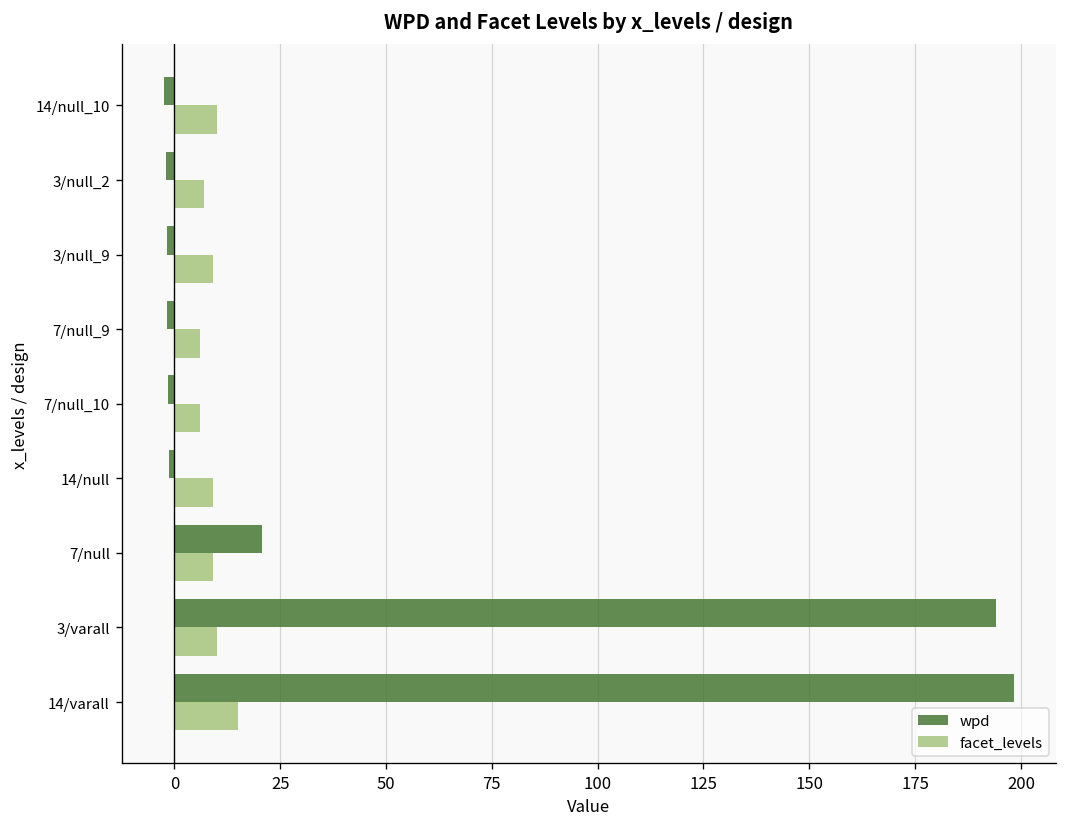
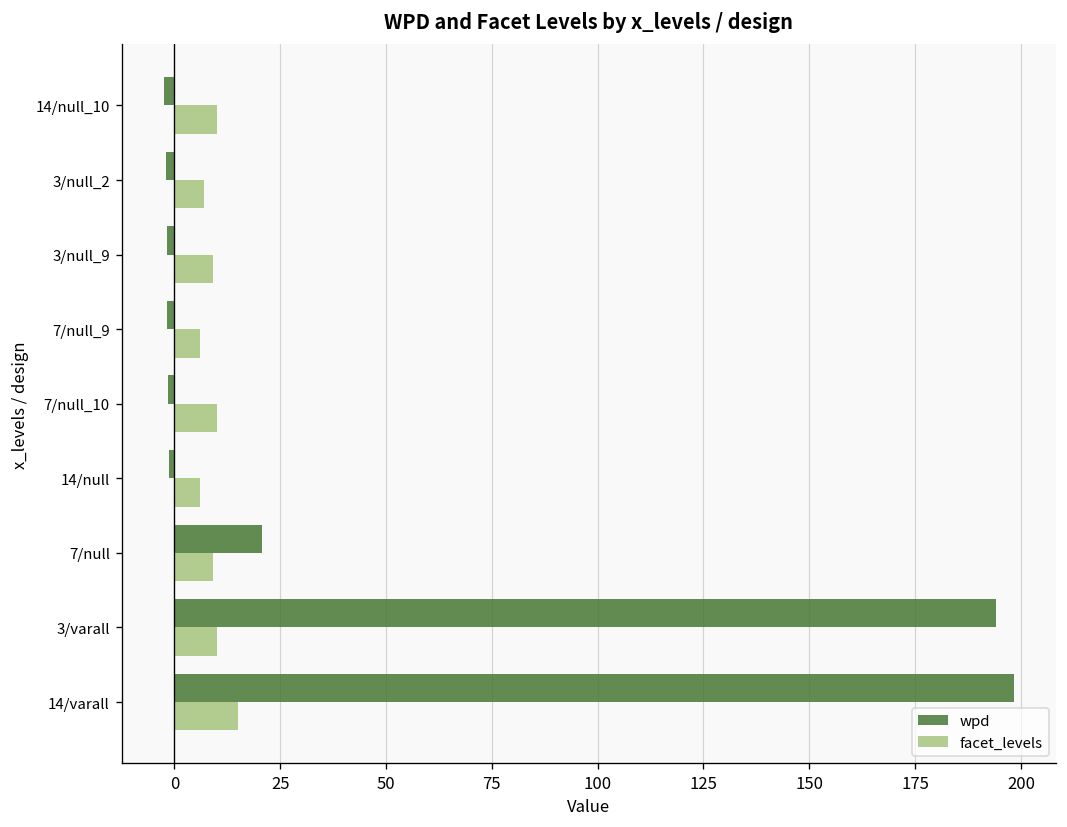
  {
    "wpd": {
      "14/null_10": -2,
      "3/null_2": -2,
      "3/null_9": -2,
      "7/null_9": -2,
      "7/null_10": -2,
      "14/null": -1,
      "7/null": 21,
      "3/varall": 194,
      "14/varall": 198
    },
    "facet_levels": {
      "14/null_10": 10,
      "3/null_2": 7,
      "3/null_9": 9,
      "7/null_9": 6,
-     "7/null_10": 6,
-     "14/null": 9,
+     "7/null_10": 10,
+     "14/null": 6,
      "7/null": 9,
      "3/varall": 10,
      "14/varall": 15
    }
  }
